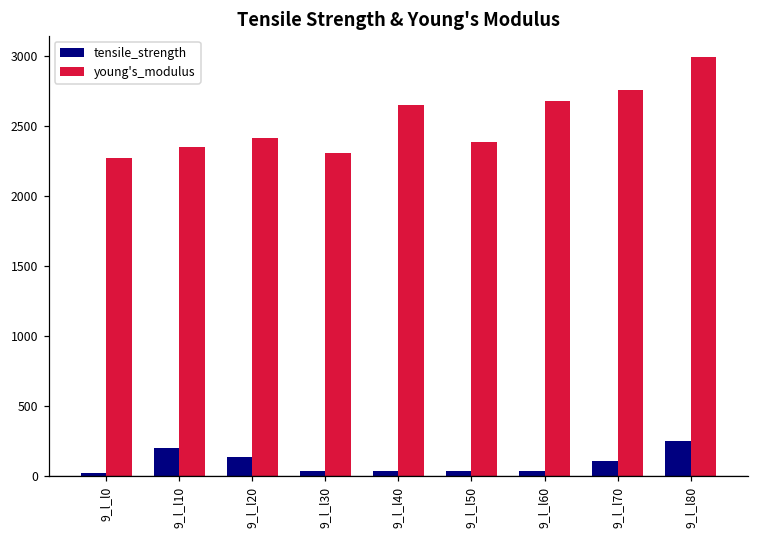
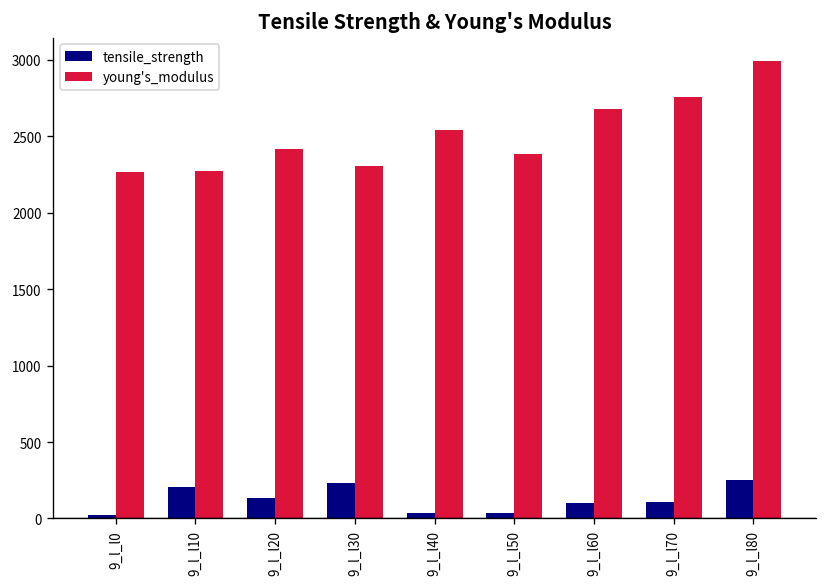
  {
    "tensile_strength": {
      "9_l_l0": 30,
      "9_l_l10": 200,
      "9_l_l20": 140,
-     "9_l_l30": 40,
+     "9_l_l30": 230,
      "9_l_l40": 40,
      "9_l_l50": 40,
-     "9_l_l60": 40,
+     "9_l_l60": 100,
      "9_l_l70": 110,
      "9_l_l80": 250
    },
    "young's_modulus": {
      "9_l_l0": 2270,
-     "9_l_l10": 2350,
+     "9_l_l10": 2280,
      "9_l_l20": 2420,
      "9_l_l30": 2300,
-     "9_l_l40": 2650,
+     "9_l_l40": 2540,
      "9_l_l50": 2380,
      "9_l_l60": 2680,
      "9_l_l70": 2760,
      "9_l_l80": 2990
    }
  }
